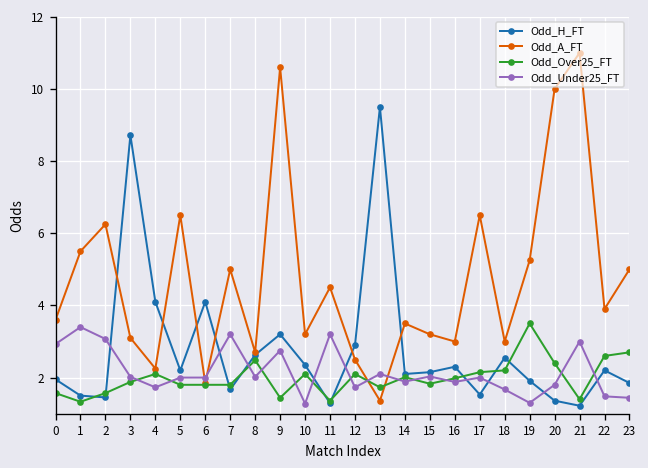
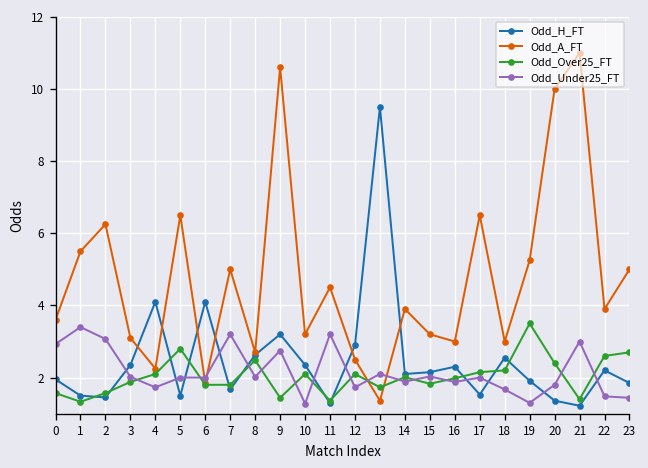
  {
    "Odd_H_FT": {
      "0": 2.0,
      "1": 1.5,
      "2": 1.5,
-     "3": 8.7,
+     "3": 2.4,
      "4": 4.1,
-     "5": 2.2,
+     "5": 1.5,
      "6": 4.1,
      "7": 1.7,
      "9": 3.2,
      "10": 2.4,
      "12": 2.9,
      "13": 9.5,
      "14": 2.1,
      "15": 2.2,
      "16": 2.3,
      "17": 1.5,
      "18": 2.6,
      "19": 1.9,
      "20": 1.4,
      "21": 1.2,
      "22": 2.2,
      "23": 1.9
    },
    "Odd_A_FT": {
      "0": 3.6,
      "1": 5.5,
      "2": 6.3,
      "3": 3.1,
      "4": 2.3,
      "5": 6.5,
      "7": 5.0,
      "9": 10.6,
      "10": 3.2,
      "11": 4.5,
      "12": 2.5,
      "13": 1.4,
-     "14": 3.5,
+     "14": 3.9,
      "15": 3.2,
      "16": 3.0,
      "17": 6.5,
      "18": 3.0,
      "19": 5.3,
      "22": 3.9,
      "23": 5.0
    },
    "Odd_Over25_FT": {
      "0": 1.6,
      "1": 1.3,
      "2": 1.6,
      "3": 1.9,
      "4": 2.1,
-     "5": 1.8,
+     "5": 2.8,
      "7": 1.8,
      "8": 2.5,
      "9": 1.4,
      "10": 2.1,
      "12": 2.1,
      "13": 1.7,
      "14": 2.0,
      "15": 1.8,
      "16": 2.0,
      "17": 2.2,
      "18": 2.2,
      "19": 3.5,
      "20": 2.4,
      "21": 1.4,
      "22": 2.6,
      "23": 2.7
    },
    "Odd_Under25_FT": {
      "0": 2.9,
      "1": 3.4,
      "2": 3.1,
      "3": 2.0,
      "4": 1.7,
      "5": 2.0,
      "6": 2.0,
      "7": 3.2,
      "8": 2.0,
      "9": 2.8,
      "10": 1.3,
      "11": 3.2,
      "12": 1.7,
      "13": 2.1,
      "14": 1.9,
      "15": 2.0,
      "16": 1.9,
      "17": 2.0,
      "18": 1.7,
      "19": 1.3,
      "20": 1.8,
      "21": 3.0,
      "22": 1.5,
      "23": 1.4
    }
  }
